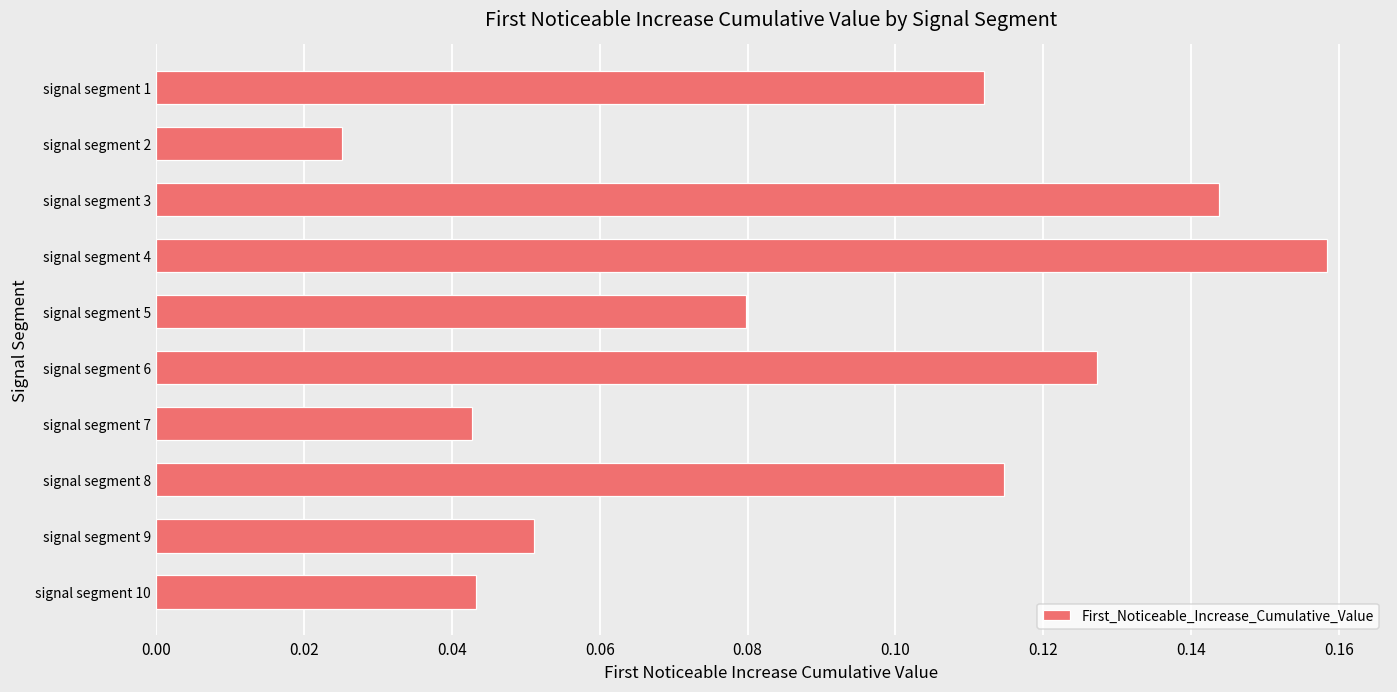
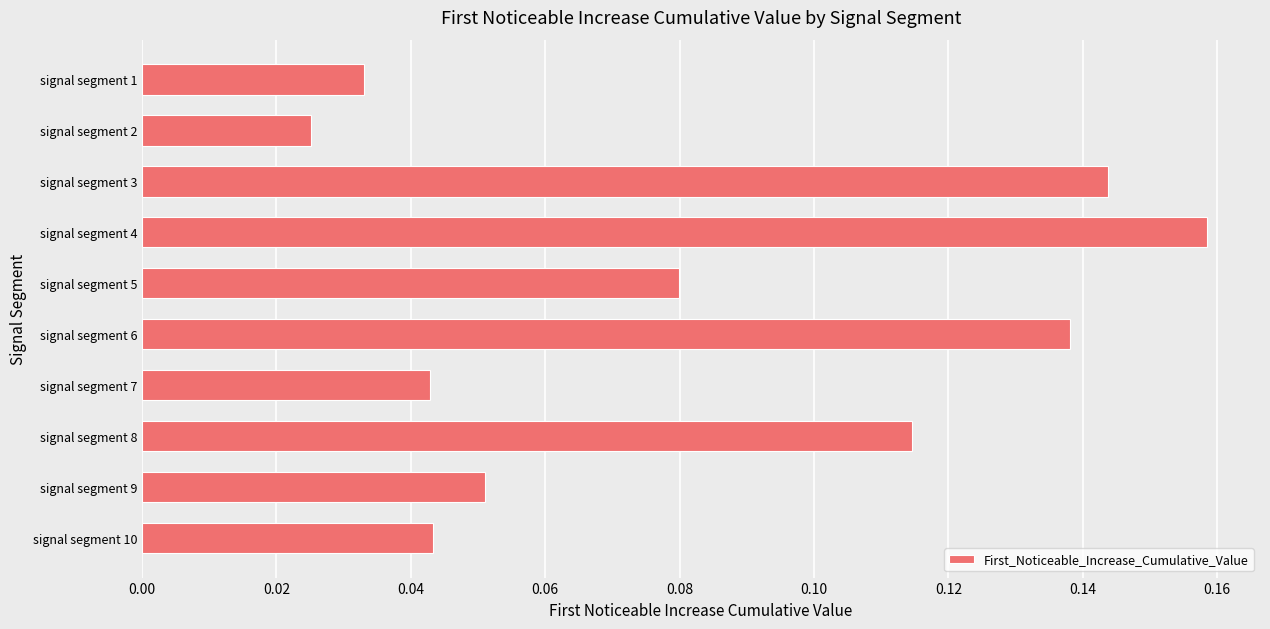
  {
-   "signal segment 1": 0.112,
+   "signal segment 1": 0.033,
    "signal segment 2": 0.025,
    "signal segment 3": 0.144,
    "signal segment 4": 0.158,
    "signal segment 5": 0.080,
-   "signal segment 6": 0.127,
+   "signal segment 6": 0.138,
    "signal segment 7": 0.043,
    "signal segment 8": 0.115,
    "signal segment 9": 0.051,
    "signal segment 10": 0.043
  }
